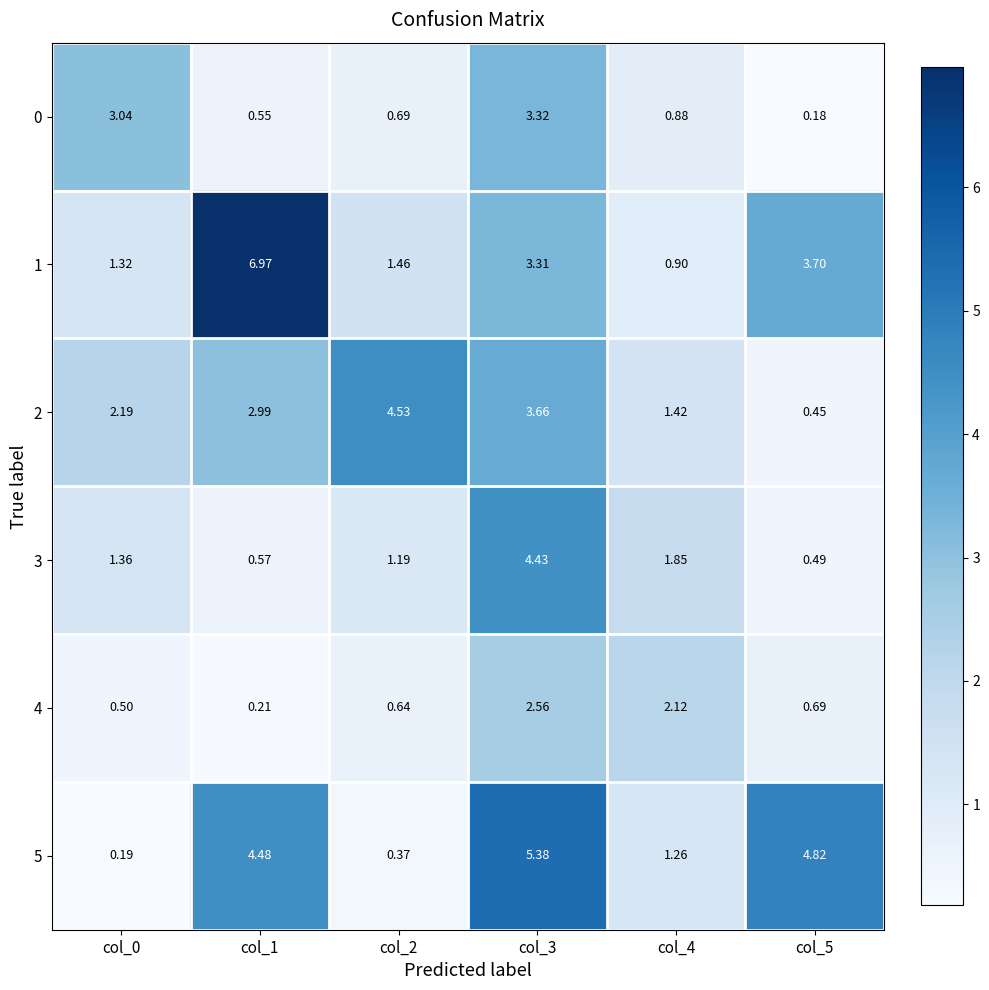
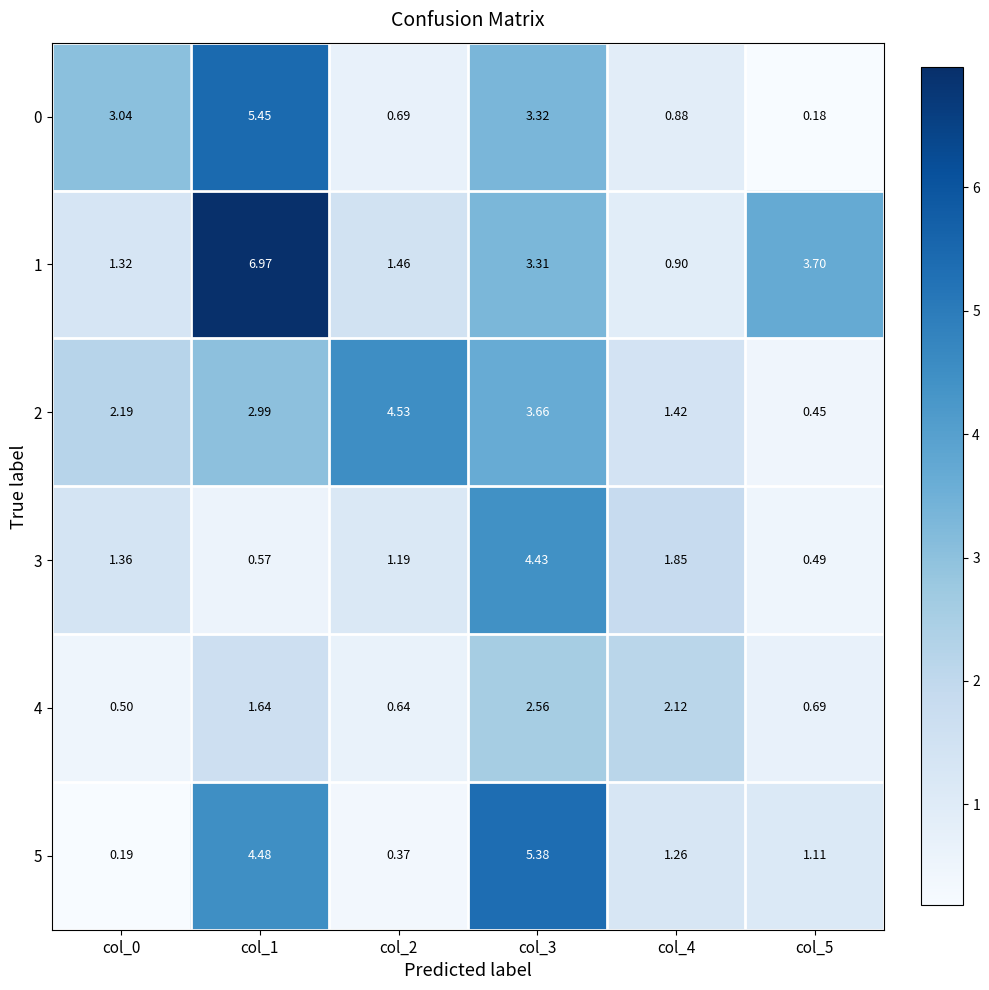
  {
    "0": {
      "col_0": 3.04,
-     "col_1": 0.55,
+     "col_1": 5.45,
      "col_2": 0.69,
      "col_3": 3.32,
      "col_4": 0.88,
      "col_5": 0.18
    },
    "1": {
      "col_0": 1.32,
      "col_1": 6.97,
      "col_2": 1.46,
      "col_3": 3.31,
      "col_4": 0.90,
      "col_5": 3.70
    },
    "2": {
      "col_0": 2.19,
      "col_1": 2.99,
      "col_2": 4.53,
      "col_3": 3.66,
      "col_4": 1.42,
      "col_5": 0.45
    },
    "3": {
      "col_0": 1.36,
      "col_1": 0.57,
      "col_2": 1.19,
      "col_3": 4.43,
      "col_4": 1.85,
      "col_5": 0.49
    },
    "4": {
      "col_0": 0.50,
-     "col_1": 0.21,
+     "col_1": 1.64,
      "col_2": 0.64,
      "col_3": 2.56,
      "col_4": 2.12,
      "col_5": 0.69
    },
    "5": {
      "col_0": 0.19,
      "col_1": 4.48,
      "col_2": 0.37,
      "col_3": 5.38,
      "col_4": 1.26,
-     "col_5": 4.82
+     "col_5": 1.11
    }
  }
